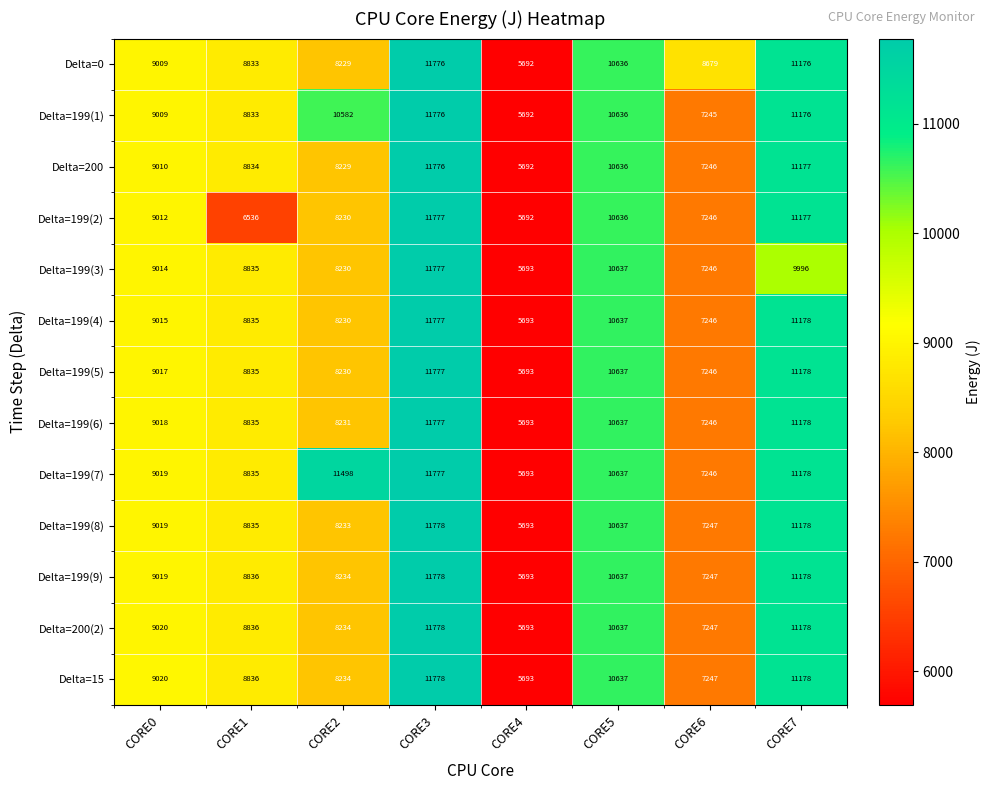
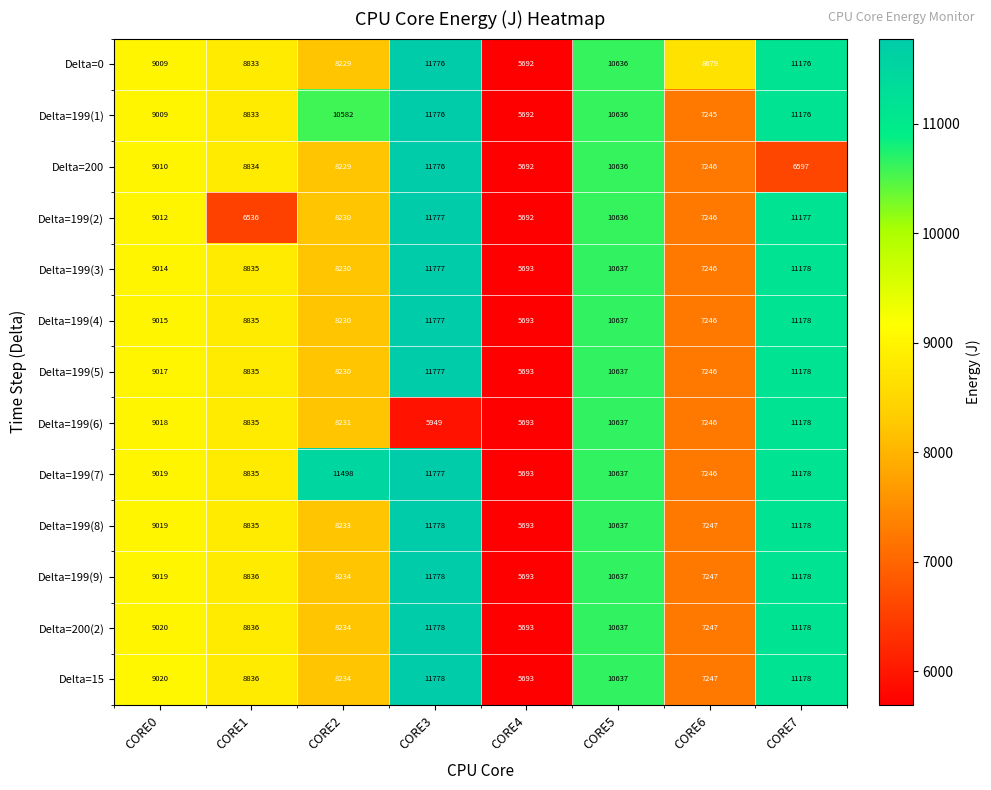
  {
    "Delta=0": {
      "CORE0": 9009,
      "CORE1": 8833,
      "CORE2": 8229,
      "CORE3": 11776,
      "CORE4": 5692,
      "CORE5": 10636,
      "CORE6": 8679,
      "CORE7": 11176
    },
    "Delta=199(1)": {
      "CORE0": 9009,
      "CORE1": 8833,
      "CORE2": 10582,
      "CORE3": 11776,
      "CORE4": 5692,
      "CORE5": 10636,
      "CORE6": 7245,
      "CORE7": 11176
    },
    "Delta=200": {
      "CORE0": 9010,
      "CORE1": 8834,
      "CORE2": 8229,
      "CORE3": 11776,
      "CORE4": 5692,
      "CORE5": 10636,
      "CORE6": 7246,
-     "CORE7": 11177
+     "CORE7": 6597
    },
    "Delta=199(2)": {
      "CORE0": 9012,
      "CORE1": 6536,
      "CORE2": 8230,
      "CORE3": 11777,
      "CORE4": 5692,
      "CORE5": 10636,
      "CORE6": 7246,
      "CORE7": 11177
    },
    "Delta=199(3)": {
      "CORE0": 9014,
      "CORE1": 8835,
      "CORE2": 8230,
      "CORE3": 11777,
      "CORE4": 5693,
      "CORE5": 10637,
      "CORE6": 7246,
-     "CORE7": 9996
+     "CORE7": 11178
    },
    "Delta=199(4)": {
      "CORE0": 9015,
      "CORE1": 8835,
      "CORE2": 8230,
      "CORE3": 11777,
      "CORE4": 5693,
      "CORE5": 10637,
      "CORE6": 7246,
      "CORE7": 11178
    },
    "Delta=199(5)": {
      "CORE0": 9017,
      "CORE1": 8835,
      "CORE2": 8230,
      "CORE3": 11777,
      "CORE4": 5693,
      "CORE5": 10637,
      "CORE6": 7246,
      "CORE7": 11178
    },
    "Delta=199(6)": {
      "CORE0": 9018,
      "CORE1": 8835,
      "CORE2": 8231,
-     "CORE3": 11777,
+     "CORE3": 5949,
      "CORE4": 5693,
      "CORE5": 10637,
      "CORE6": 7246,
      "CORE7": 11178
    },
    "Delta=199(7)": {
      "CORE0": 9019,
      "CORE1": 8835,
      "CORE2": 11498,
      "CORE3": 11777,
      "CORE4": 5693,
      "CORE5": 10637,
      "CORE6": 7246,
      "CORE7": 11178
    },
    "Delta=199(8)": {
      "CORE0": 9019,
      "CORE1": 8835,
      "CORE2": 8233,
      "CORE3": 11778,
      "CORE4": 5693,
      "CORE5": 10637,
      "CORE6": 7247,
      "CORE7": 11178
    },
    "Delta=199(9)": {
      "CORE0": 9019,
      "CORE1": 8836,
      "CORE2": 8234,
      "CORE3": 11778,
      "CORE4": 5693,
      "CORE5": 10637,
      "CORE6": 7247,
      "CORE7": 11178
    },
    "Delta=200(2)": {
      "CORE0": 9020,
      "CORE1": 8836,
      "CORE2": 8234,
      "CORE3": 11778,
      "CORE4": 5693,
      "CORE5": 10637,
      "CORE6": 7247,
      "CORE7": 11178
    },
    "Delta=15": {
      "CORE0": 9020,
      "CORE1": 8836,
      "CORE2": 8234,
      "CORE3": 11778,
      "CORE4": 5693,
      "CORE5": 10637,
      "CORE6": 7247,
      "CORE7": 11178
    }
  }
